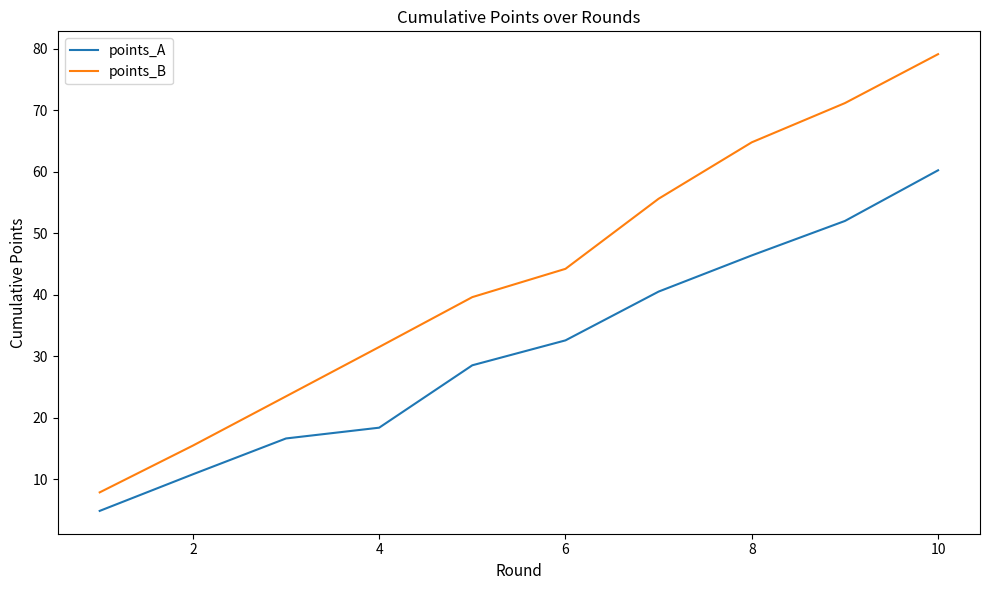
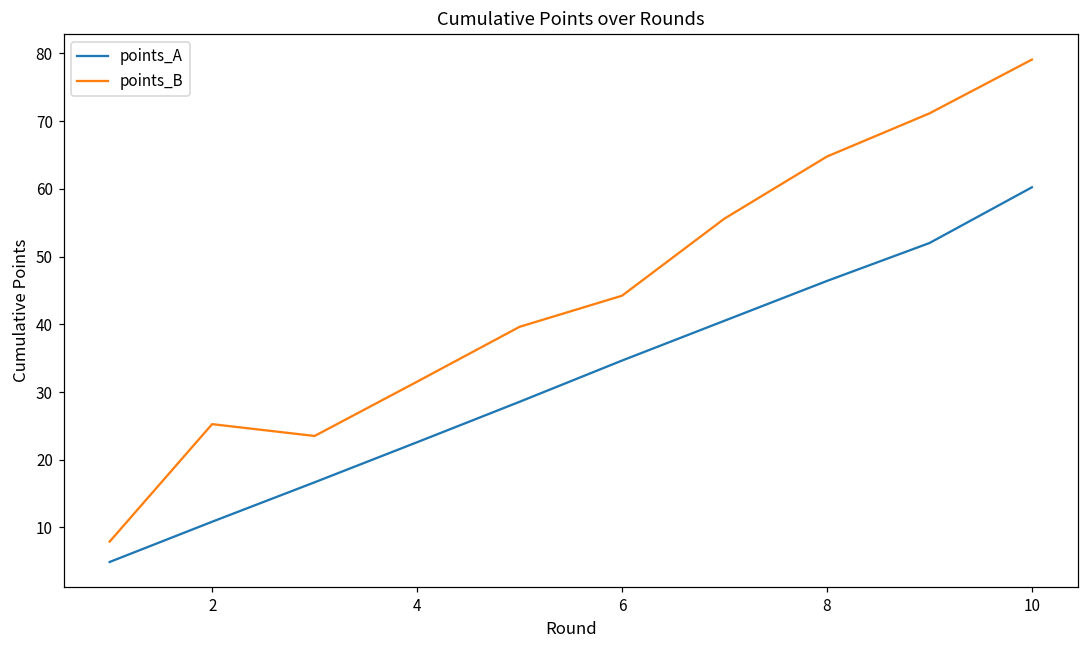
  {
    "points_A": {
      "2": 11,
-     "4": 18,
-     "6": 33,
+     "4": 23,
+     "6": 35,
      "8": 46,
      "10": 60
    },
    "points_B": {
-     "2": 16,
+     "2": 25,
      "4": 32,
      "6": 44,
      "8": 65,
      "10": 79
    }
  }
